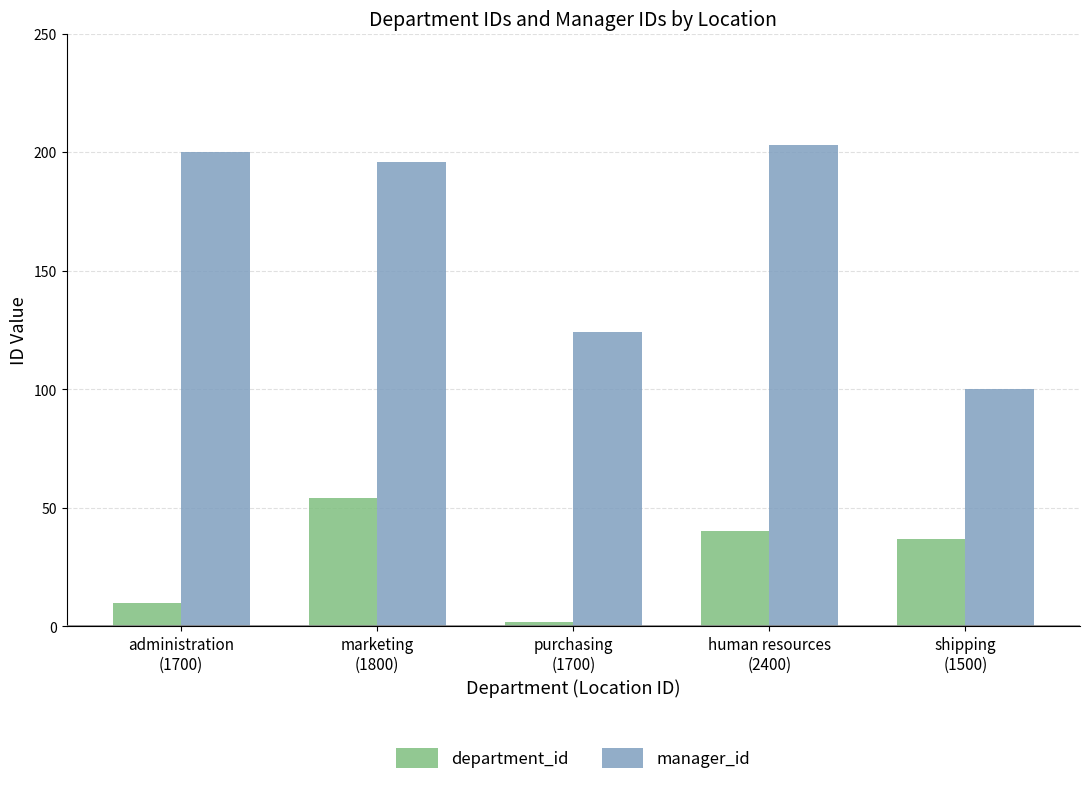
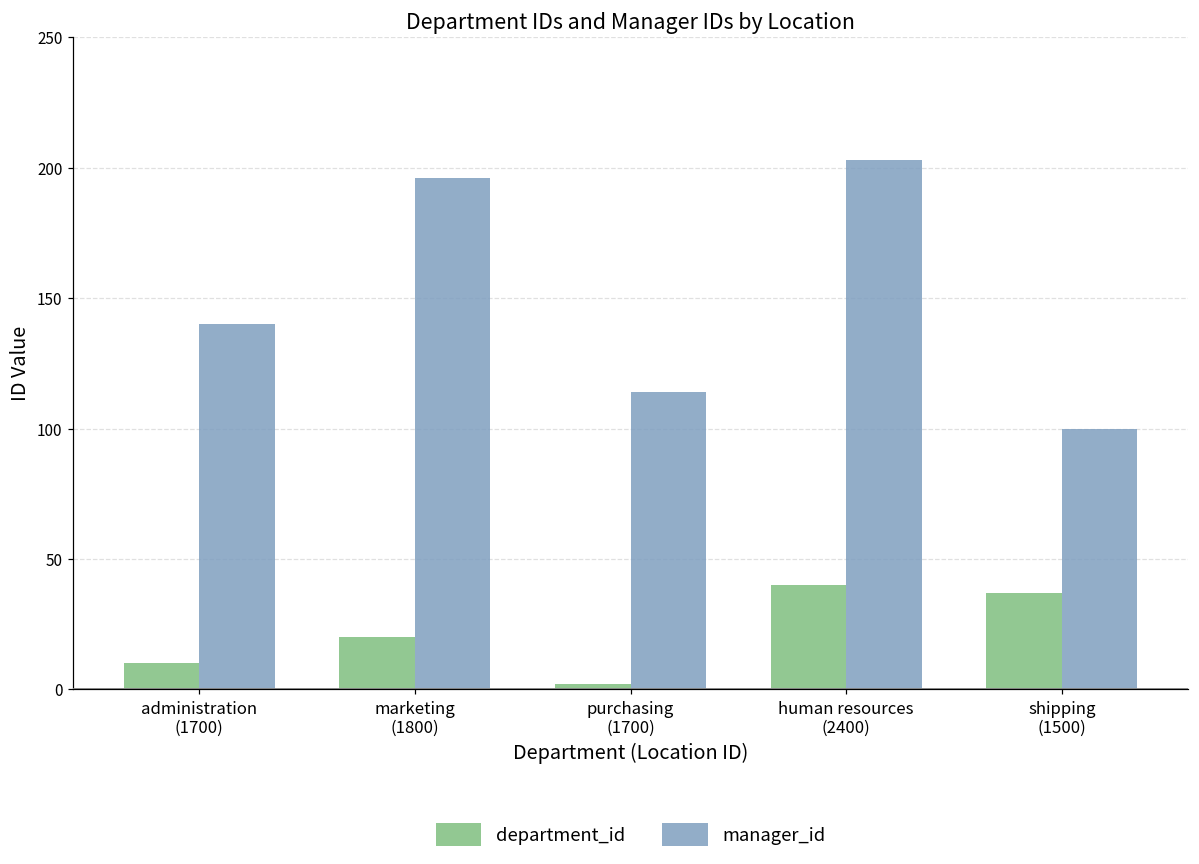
  {
    "department_id": {
      "administration (1700)": 10,
-     "marketing (1800)": 54,
+     "marketing (1800)": 20,
      "purchasing (1700)": 2,
      "human resources (2400)": 40,
      "shipping (1500)": 37
    },
    "manager_id": {
-     "administration (1700)": 200,
+     "administration (1700)": 140,
      "marketing (1800)": 196,
-     "purchasing (1700)": 124,
+     "purchasing (1700)": 114,
      "human resources (2400)": 203,
      "shipping (1500)": 100
    }
  }
